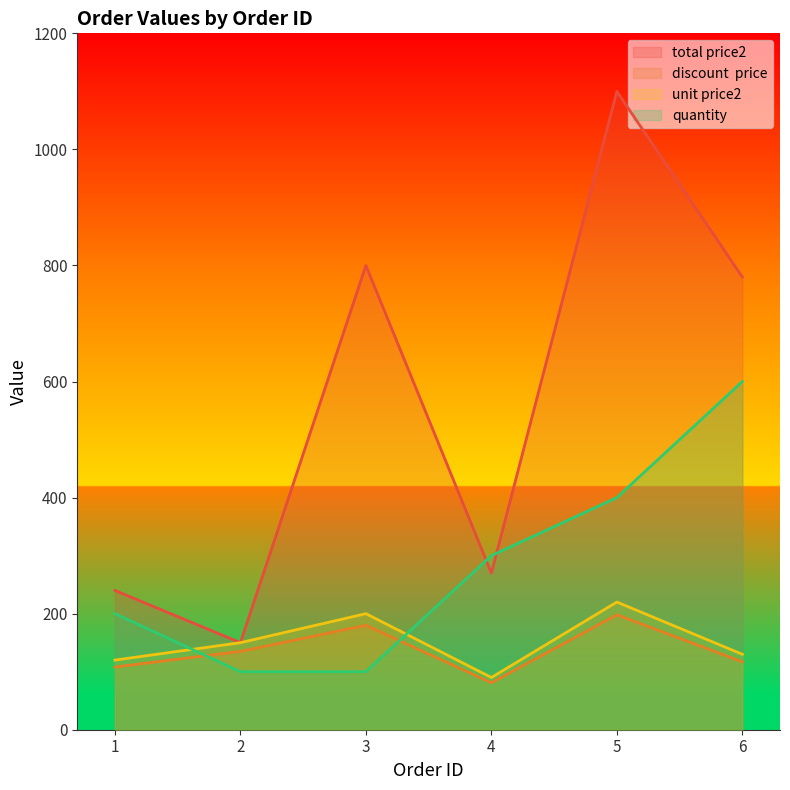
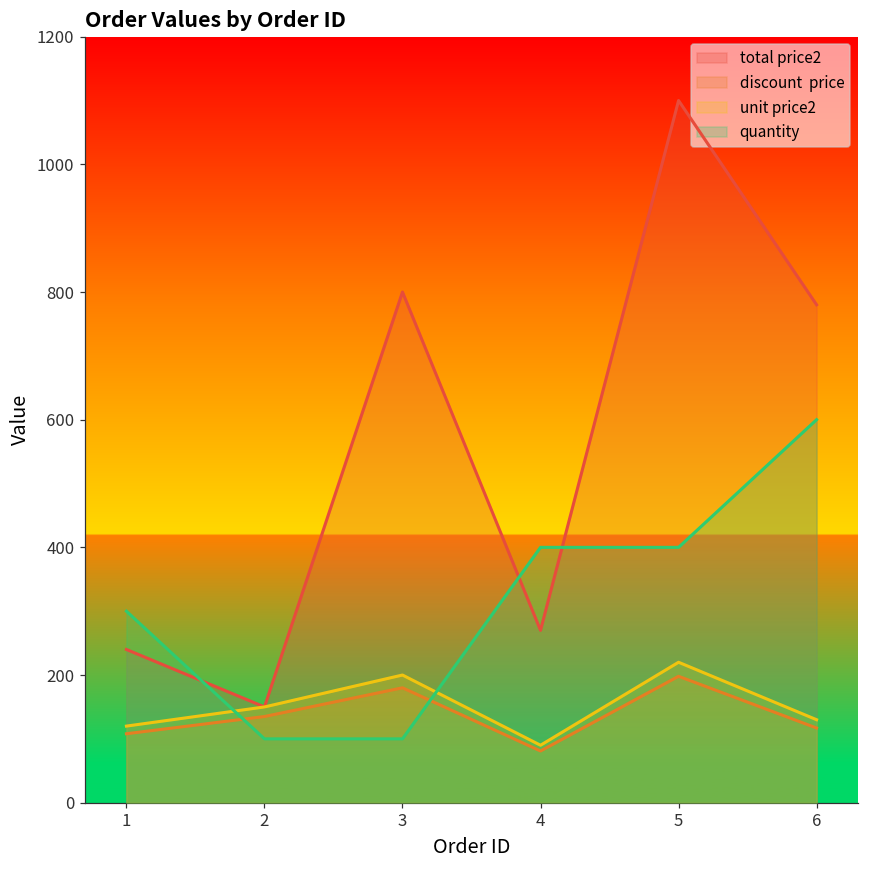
  {
    "quantity": {
-     "1": 200,
+     "1": 300,
      "2": 100,
      "3": 100,
-     "4": 300,
+     "4": 400,
      "5": 400,
      "6": 600
    }
  }
